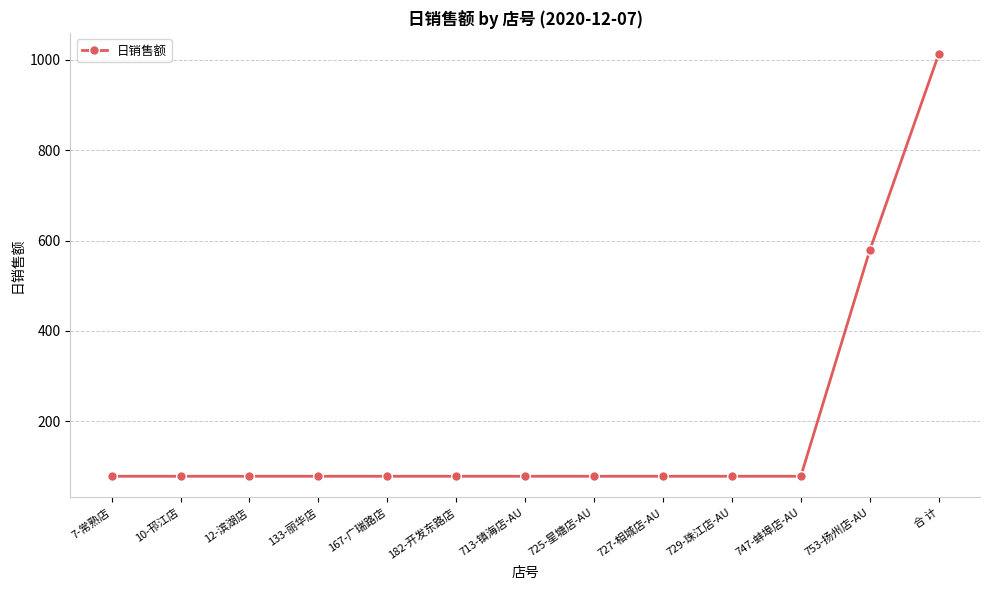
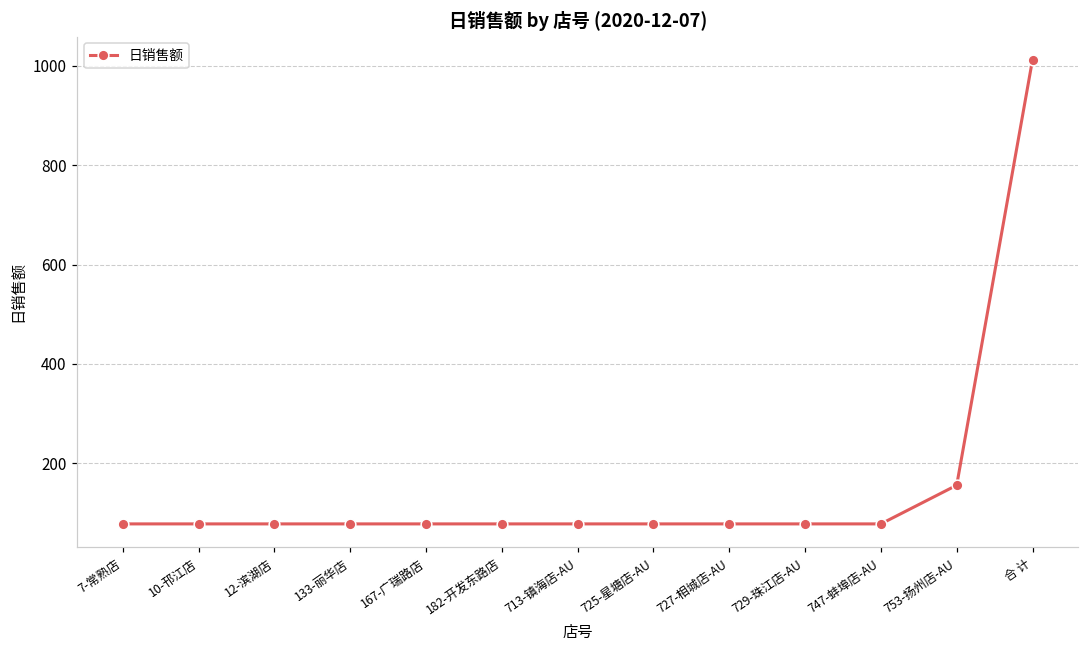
  {
    "7-常熟店": 80,
    "10-邗江店": 80,
    "12-滨湖店": 80,
    "133-丽华店": 80,
    "167-广瑞路店": 80,
    "182-开发东路店": 80,
    "713-镇海店-AU": 80,
    "725-星塘店-AU": 80,
    "727-相城店-AU": 80,
    "729-珠江店-AU": 80,
    "747-蚌埠店-AU": 80,
-   "753-扬州店-AU": 580,
+   "753-扬州店-AU": 160,
    "合 计": 1010
  }
